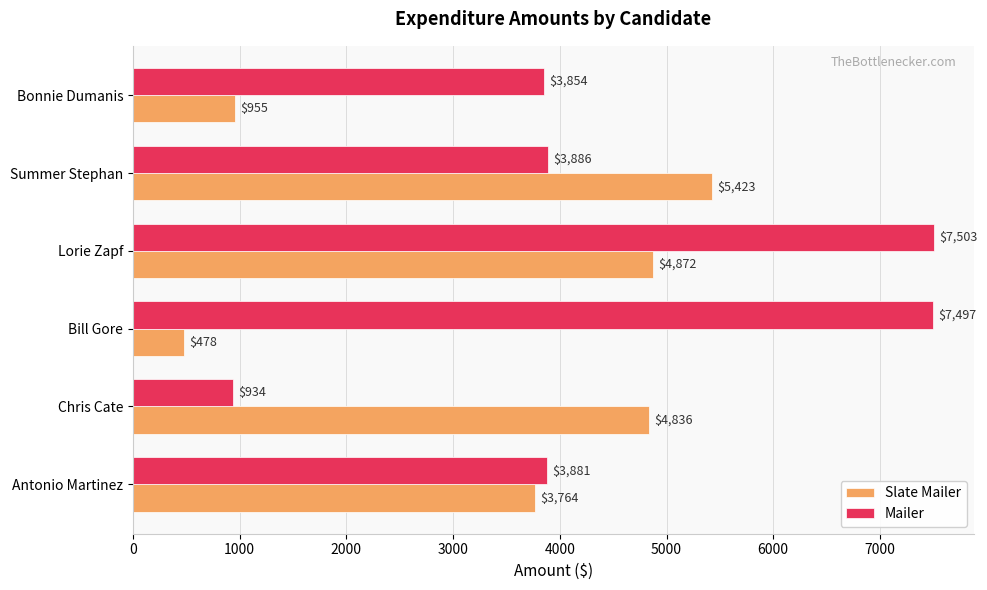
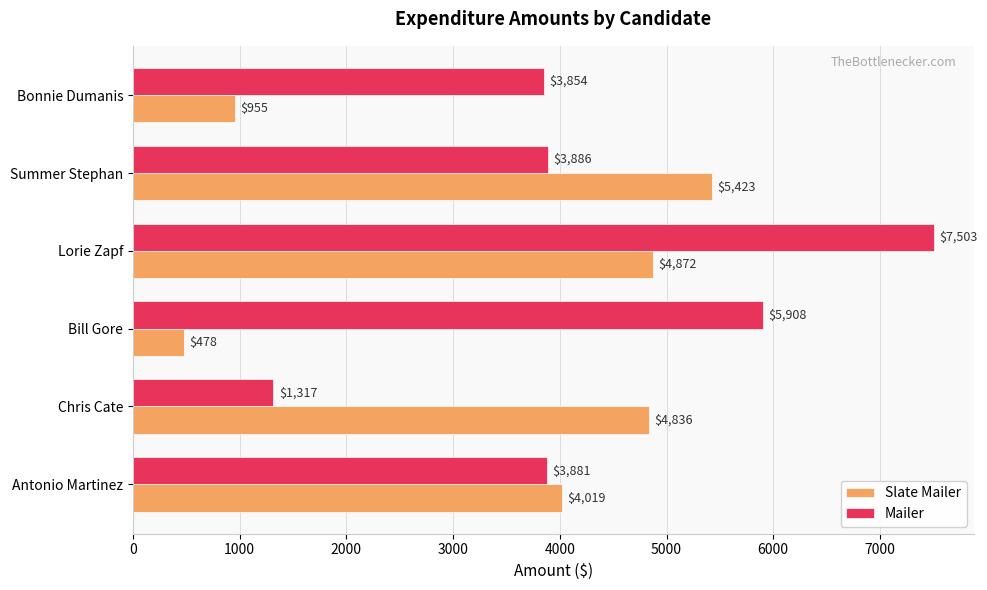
  {
    "Slate Mailer": {
      "Bonnie Dumanis": "$955",
      "Summer Stephan": "$5,423",
      "Lorie Zapf": "$4,872",
      "Bill Gore": "$478",
      "Chris Cate": "$4,836",
-     "Antonio Martinez": "$3,764"
+     "Antonio Martinez": "$4,019"
    },
    "Mailer": {
      "Bonnie Dumanis": "$3,854",
      "Summer Stephan": "$3,886",
      "Lorie Zapf": "$7,503",
-     "Bill Gore": "$7,497",
-     "Chris Cate": "$934",
+     "Bill Gore": "$5,908",
+     "Chris Cate": "$1,317",
      "Antonio Martinez": "$3,881"
    }
  }
